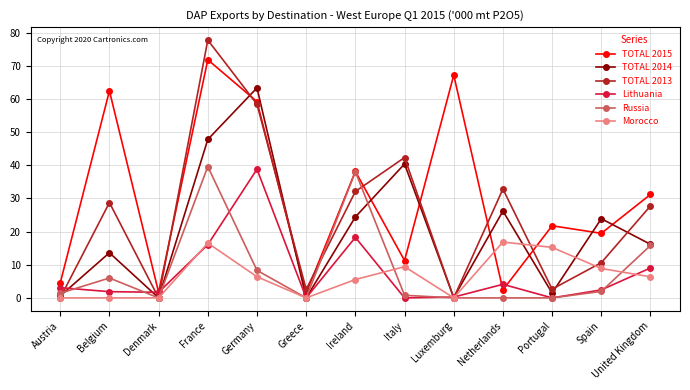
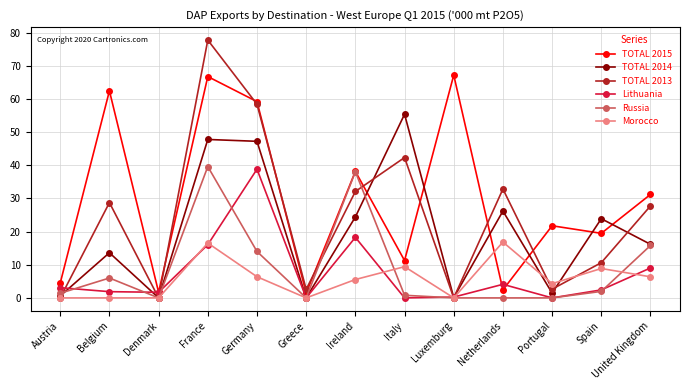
  {
    "TOTAL 2015": {
      "Austria": 4,
      "Belgium": 62,
-     "France": 72,
+     "France": 67,
      "Germany": 59,
      "Greece": 1,
      "Italy": 11,
      "Luxemburg": 67,
      "Netherlands": 2,
      "Portugal": 22,
      "Spain": 19,
      "United Kingdom": 31
    },
    "TOTAL 2014": {
      "Belgium": 14,
      "France": 48,
-     "Germany": 63,
+     "Germany": 47,
      "Ireland": 24,
-     "Italy": 40,
+     "Italy": 55,
      "Netherlands": 26,
      "Portugal": 1,
      "Spain": 24
    },
    "Russia": {
      "Austria": 1,
      "Belgium": 6,
      "France": 40,
-     "Germany": 8,
+     "Germany": 14,
      "Italy": 1,
      "Netherlands": 0
    },
    "Morocco": {
      "Belgium": 0,
      "Germany": 6,
      "Ireland": 6,
      "Italy": 9,
      "Netherlands": 17,
-     "Portugal": 15,
+     "Portugal": 4,
      "Spain": 9,
      "United Kingdom": 6
    }
  }
